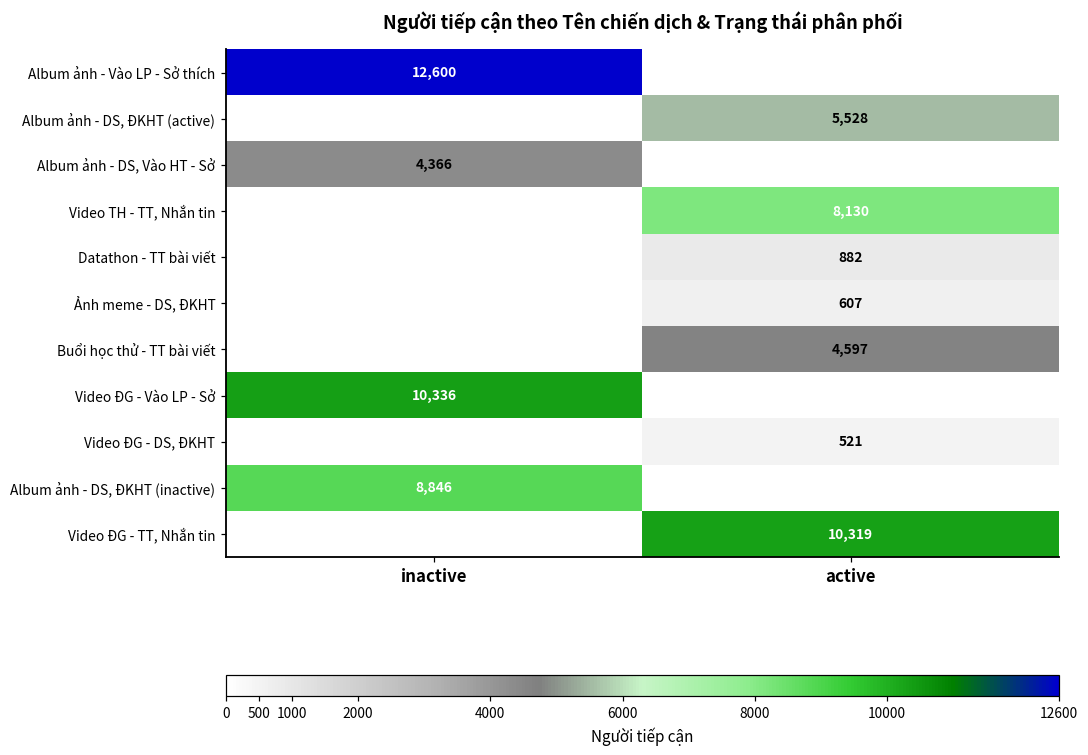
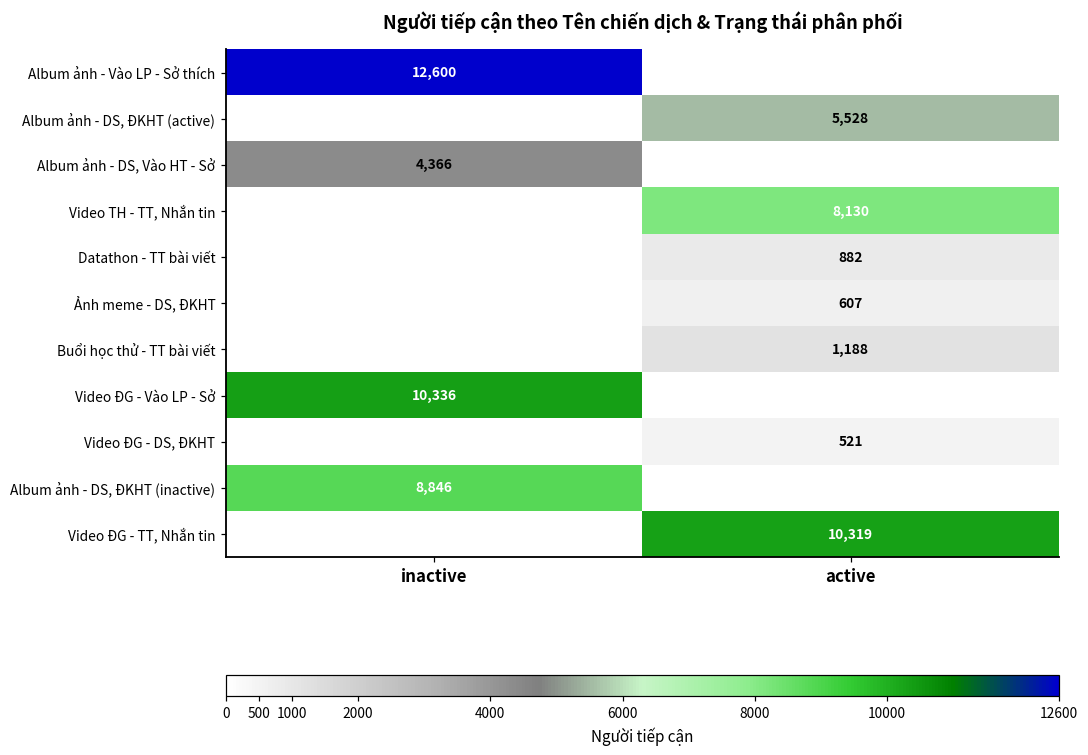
  {
    "Album ảnh - Vào LP - Sở thích": {
      "inactive": "12,600"
    },
    "Album ảnh - DS, ĐKHT (active)": {
      "active": "5,528"
    },
    "Album ảnh - DS, Vào HT - Sở": {
      "inactive": "4,366"
    },
    "Video TH - TT, Nhắn tin": {
      "active": "8,130"
    },
    "Datathon - TT bài viết": {
      "active": "882"
    },
    "Ảnh meme - DS, ĐKHT": {
      "active": "607"
    },
    "Buổi học thử - TT bài viết": {
-     "active": "4,597"
+     "active": "1,188"
    },
    "Video ĐG - Vào LP - Sở": {
      "inactive": "10,336"
    },
    "Video ĐG - DS, ĐKHT": {
      "active": "521"
    },
    "Album ảnh - DS, ĐKHT (inactive)": {
      "inactive": "8,846"
    },
    "Video ĐG - TT, Nhắn tin": {
      "active": "10,319"
    }
  }
